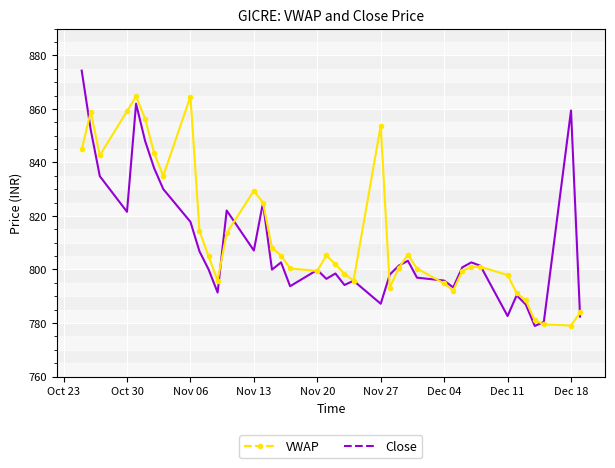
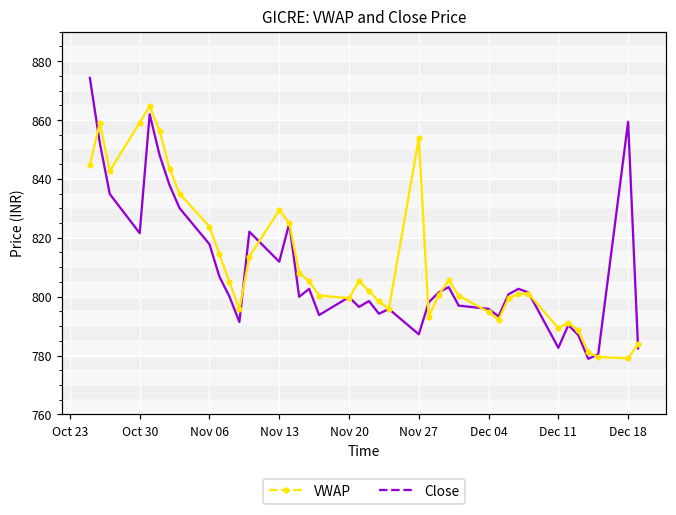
  {
    "VWAP": {
      "Oct 30": 859,
-     "Nov 06": 865,
+     "Nov 06": 824,
      "Nov 13": 829,
      "Nov 27": 854,
      "Dec 04": 795,
-     "Dec 11": 798,
+     "Dec 11": 789,
      "Dec 18": 779
    },
    "Close": {
      "Oct 30": 822,
      "Nov 06": 818,
-     "Nov 13": 807,
+     "Nov 13": 812,
      "Nov 27": 787,
      "Dec 04": 796,
      "Dec 11": 783,
      "Dec 18": 859
    }
  }
